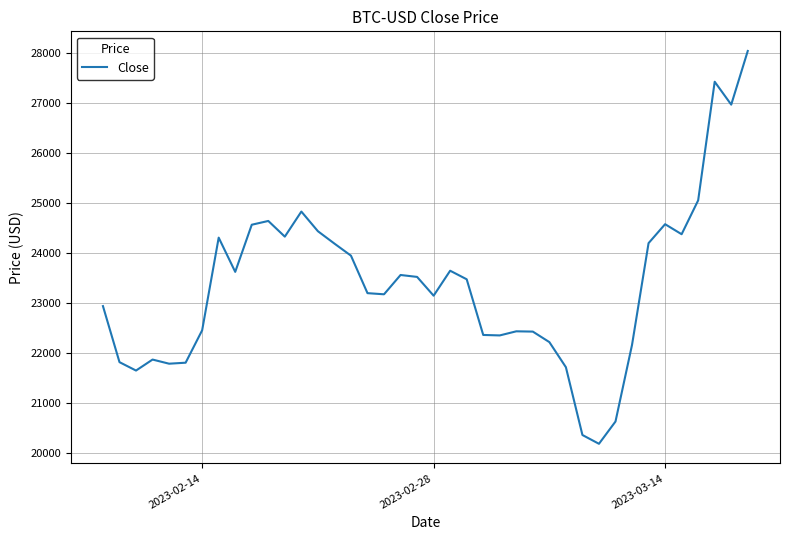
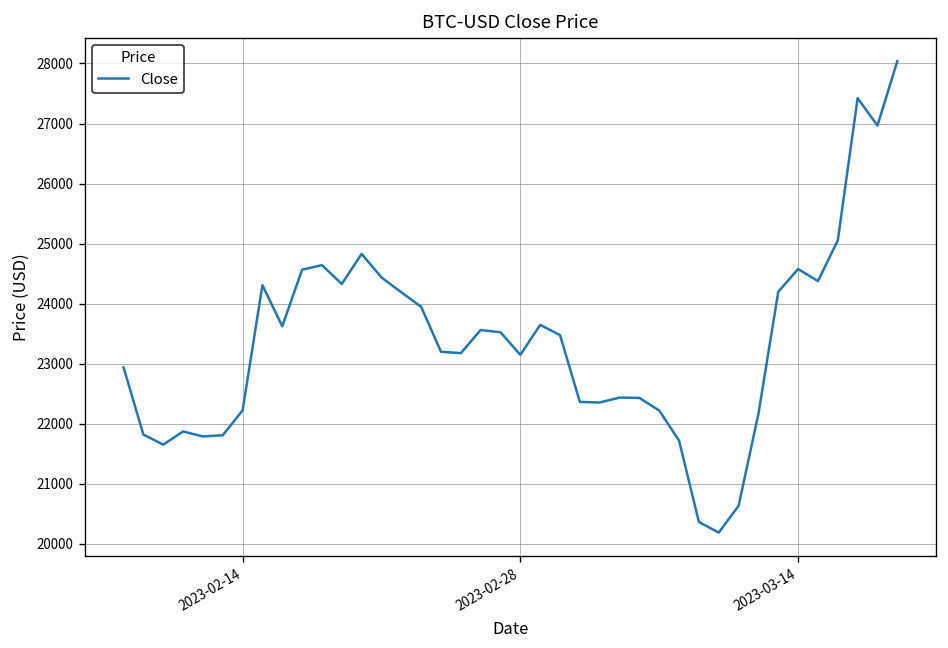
  {
-   "2023-02-14": 22500,
+   "2023-02-14": 22200,
    "2023-02-28": 23100,
    "2023-03-14": 24600
  }
